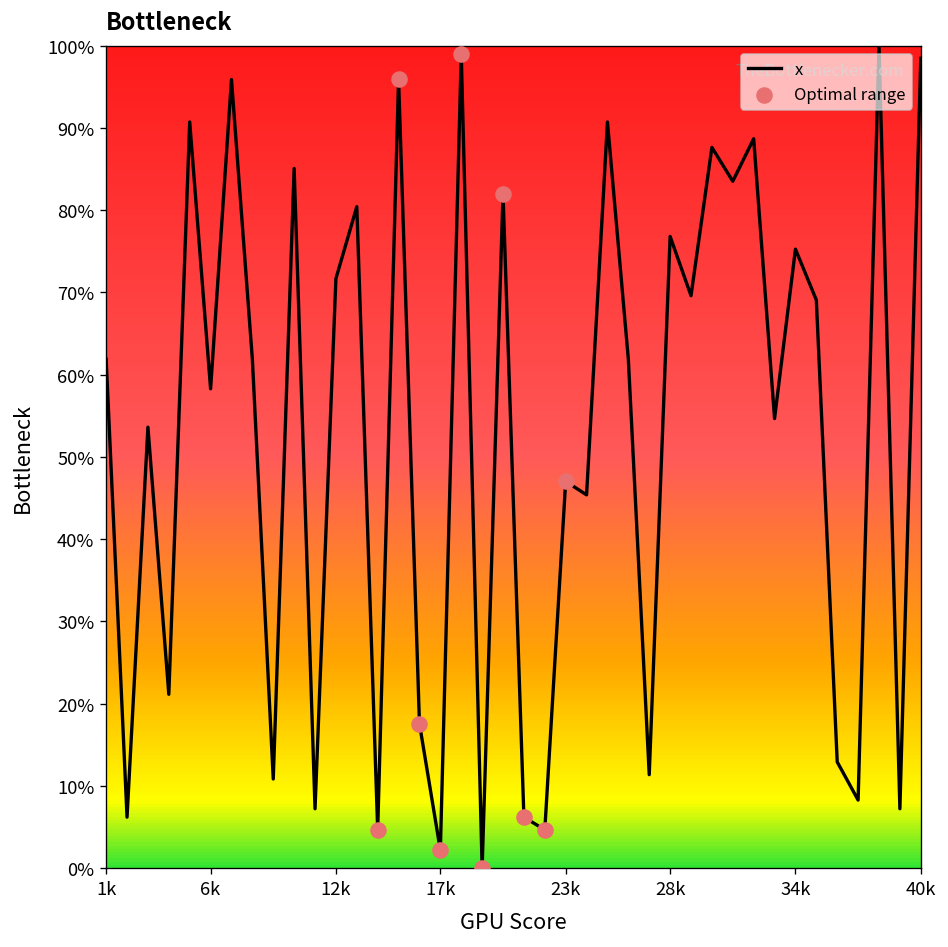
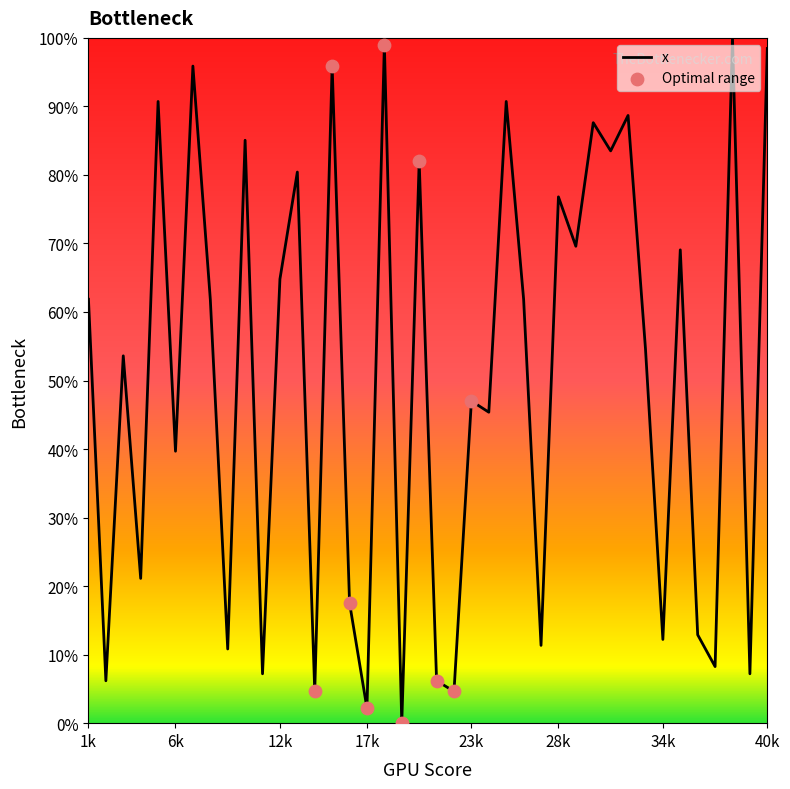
  {
    "x": {
      "1k": "62%",
-     "6k": "58%",
-     "12k": "72%",
+     "6k": "40%",
+     "12k": "65%",
      "28k": "77%",
-     "34k": "75%",
+     "34k": "12%",
      "40k": "98%"
    }
  }
